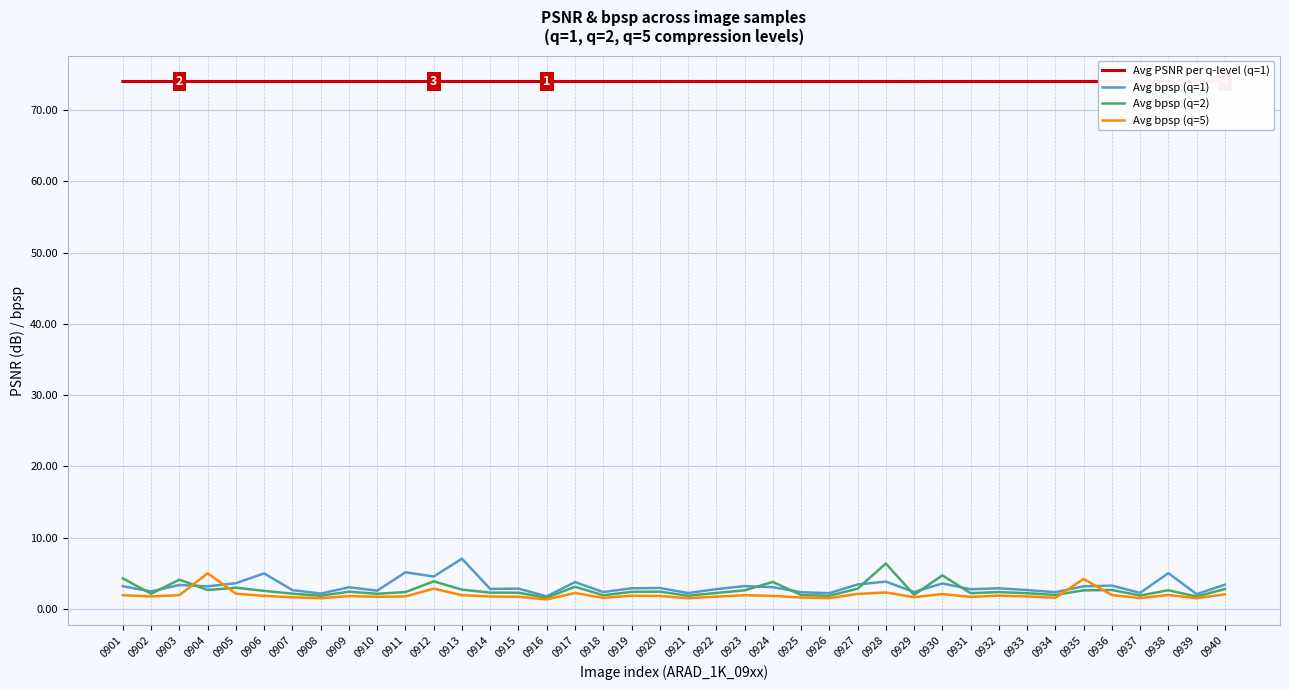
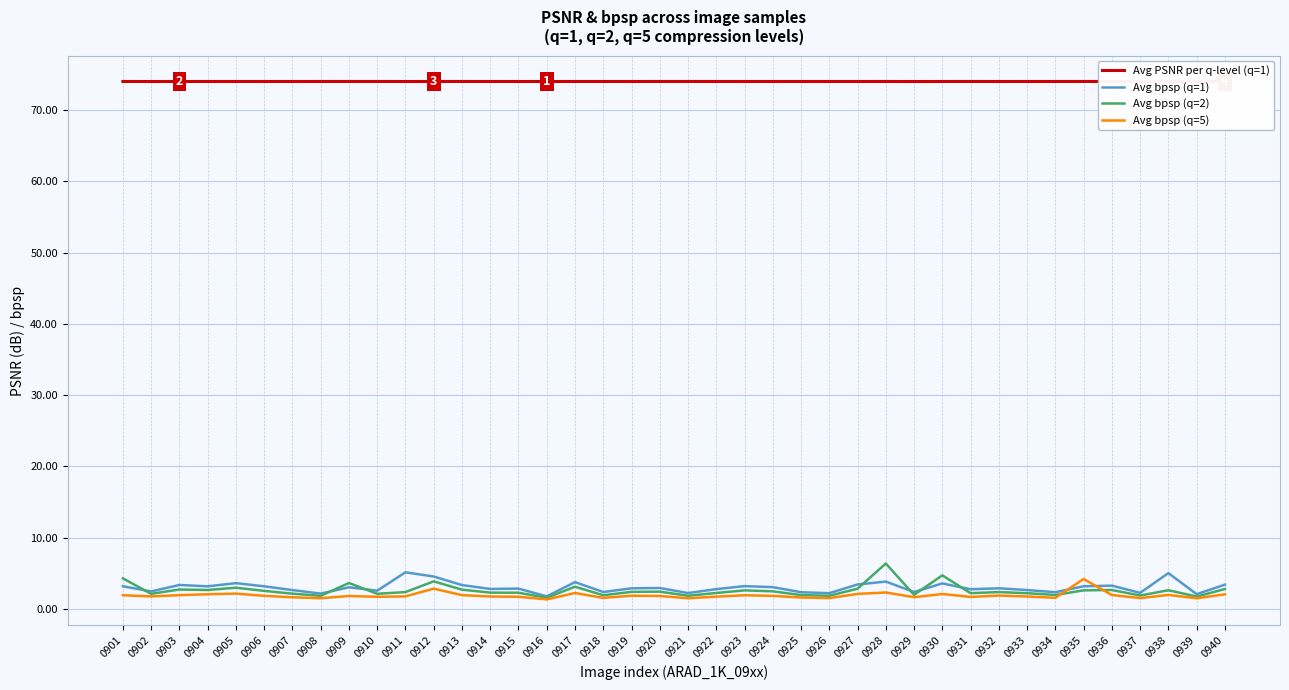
  {
    "Avg PSNR per q-level (q=1)": {
      "0901": 74,
      "0902": 74,
      "0904": 74,
      "0905": 74,
      "0906": 74,
      "0907": 74,
      "0908": 74,
      "0909": 74,
      "0910": 74,
      "0911": 74,
      "0913": 74,
      "0914": 74,
      "0915": 74,
      "0917": 74,
      "0918": 74,
      "0919": 74,
      "0920": 74,
      "0921": 74,
      "0922": 74,
      "0923": 74,
      "0924": 74,
      "0925": 74,
      "0926": 74,
      "0927": 74,
      "0928": 74,
      "0929": 74,
      "0930": 74,
      "0931": 74,
      "0932": 74,
      "0933": 74,
      "0934": 74,
      "0935": 74
    },
    "Avg bpsp (q=1)": {
      "0901": 3,
      "0903": 3,
      "0904": 3,
      "0905": 4,
-     "0906": 5,
+     "0906": 3,
      "0907": 3,
      "0909": 3,
      "0910": 3,
      "0911": 5,
      "0912": 5,
-     "0913": 7,
+     "0913": 3,
      "0914": 3,
      "0915": 3,
      "0917": 4,
      "0918": 2,
      "0919": 3,
      "0920": 3,
      "0921": 2,
      "0922": 3,
      "0923": 3,
      "0924": 3,
      "0925": 2,
      "0926": 2,
      "0927": 3,
      "0928": 4,
      "0929": 2,
      "0930": 4,
      "0931": 3,
      "0932": 3,
      "0933": 3,
      "0934": 2,
      "0935": 3,
      "0936": 3,
      "0937": 2,
      "0938": 5,
      "0940": 3
    },
    "Avg bpsp (q=2)": {
      "0901": 4,
-     "0903": 4,
+     "0903": 3,
      "0904": 3,
      "0905": 3,
      "0906": 3,
      "0907": 2,
-     "0909": 2,
+     "0909": 4,
      "0910": 2,
      "0911": 2,
      "0912": 4,
      "0913": 3,
      "0914": 2,
      "0915": 2,
      "0917": 3,
      "0918": 2,
      "0919": 2,
      "0920": 2,
      "0922": 2,
      "0923": 3,
-     "0924": 4,
+     "0924": 2,
      "0927": 3,
      "0928": 6,
      "0930": 5,
      "0931": 2,
      "0932": 2,
      "0933": 2,
      "0934": 2,
      "0935": 3,
      "0936": 3,
      "0937": 2,
      "0938": 3,
      "0940": 3
    },
    "Avg bpsp (q=5)": {
      "0901": 2,
      "0902": 2,
      "0903": 2,
-     "0904": 5,
+     "0904": 2,
      "0905": 2,
      "0906": 2,
      "0907": 2,
      "0909": 2,
      "0910": 2,
      "0911": 2,
      "0912": 3,
      "0913": 2,
      "0914": 2,
      "0915": 2,
      "0917": 2,
      "0918": 2,
      "0919": 2,
      "0920": 2,
      "0922": 2,
      "0923": 2,
      "0924": 2,
      "0927": 2,
      "0928": 2,
      "0930": 2,
      "0931": 2,
      "0932": 2,
      "0933": 2,
      "0934": 2,
      "0935": 4,
      "0936": 2,
      "0937": 2,
      "0938": 2,
      "0940": 2
    }
  }
